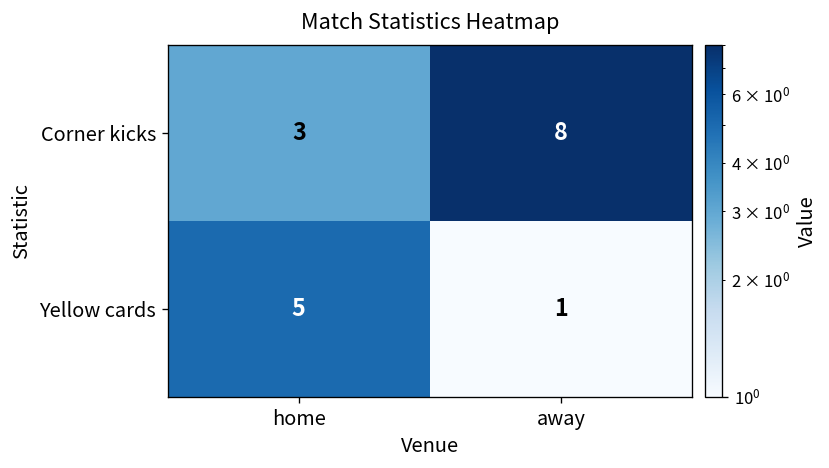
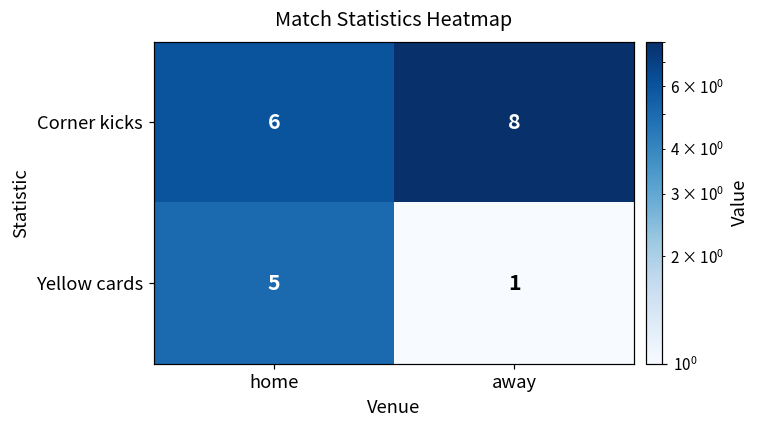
  {
    "Corner kicks": {
-     "home": 3,
+     "home": 6,
      "away": 8
    },
    "Yellow cards": {
      "home": 5,
      "away": 1
    }
  }
